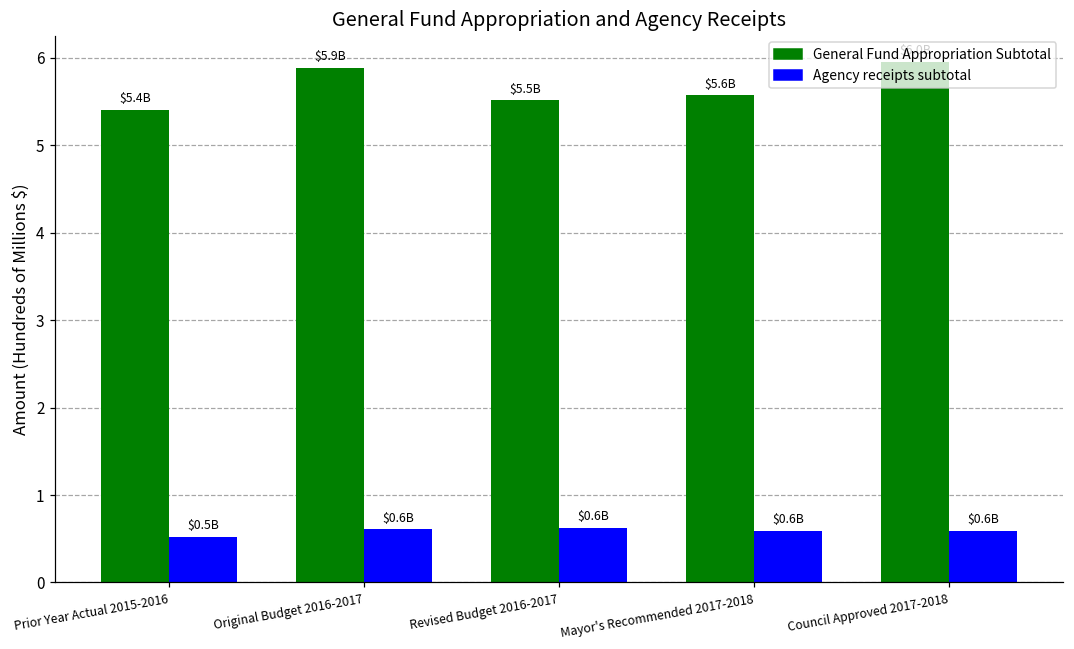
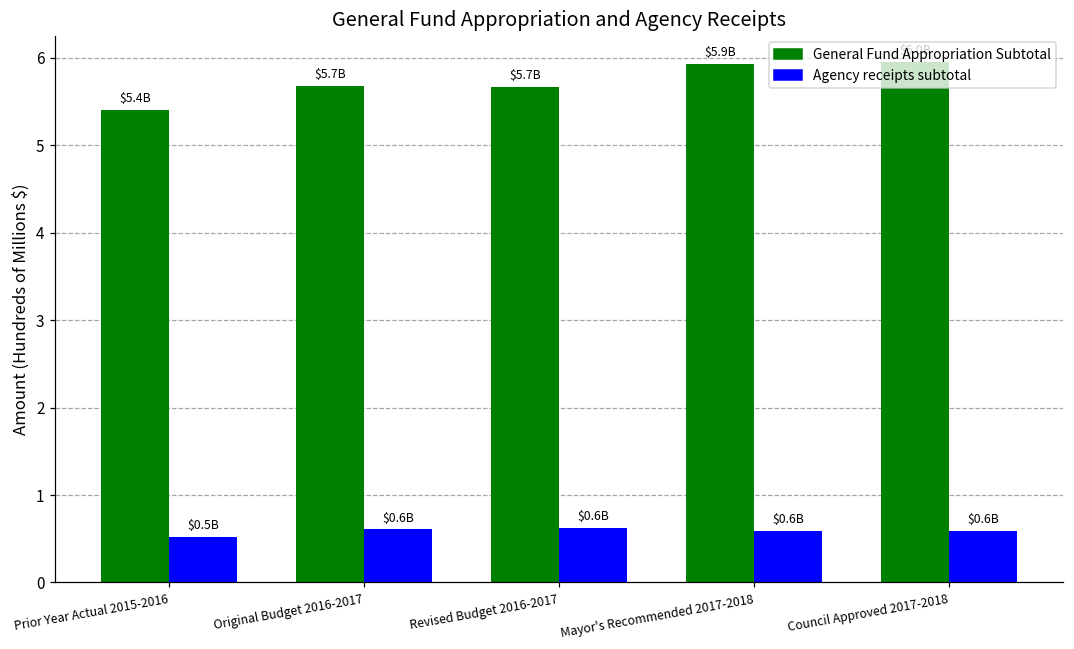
  {
    "General Fund Appropriation Subtotal": {
      "Prior Year Actual 2015-2016": "$5.4B",
-     "Original Budget 2016-2017": "$5.9B",
-     "Revised Budget 2016-2017": "$5.5B",
-     "Mayor's Recommended 2017-2018": "$5.6B"
+     "Original Budget 2016-2017": "$5.7B",
+     "Revised Budget 2016-2017": "$5.7B",
+     "Mayor's Recommended 2017-2018": "$5.9B"
    },
    "Agency receipts subtotal": {
      "Prior Year Actual 2015-2016": "$0.5B",
      "Original Budget 2016-2017": "$0.6B",
      "Revised Budget 2016-2017": "$0.6B",
      "Mayor's Recommended 2017-2018": "$0.6B",
      "Council Approved 2017-2018": "$0.6B"
    }
  }
